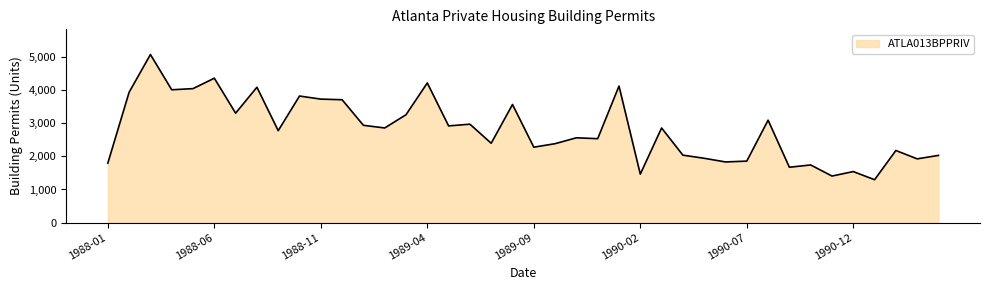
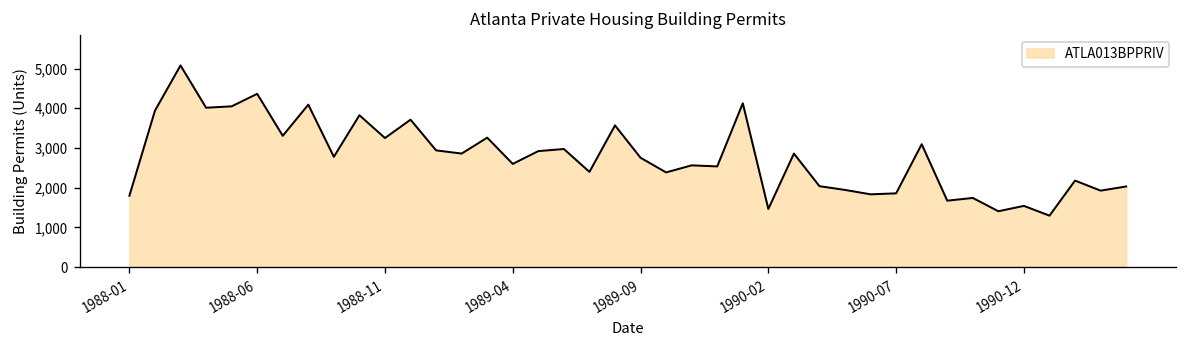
  {
    "1988-01": "1,800",
    "1988-06": "4,400",
-   "1988-11": "3,700",
-   "1989-04": "4,200",
-   "1989-09": "2,300",
+   "1988-11": "3,300",
+   "1989-04": "2,600",
+   "1989-09": "2,800",
    "1990-02": "1,500",
    "1990-07": "1,900",
    "1990-12": "1,500"
  }
